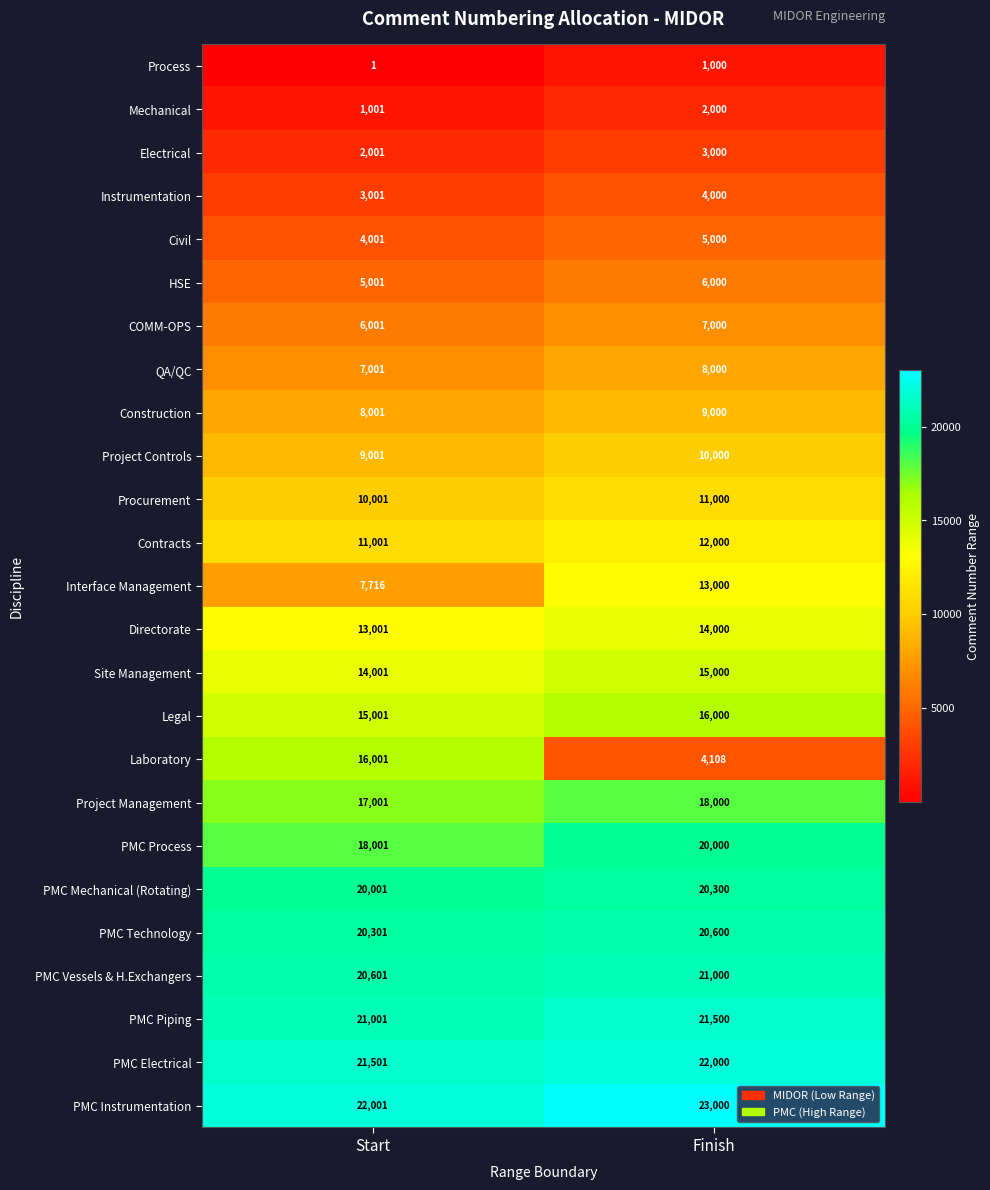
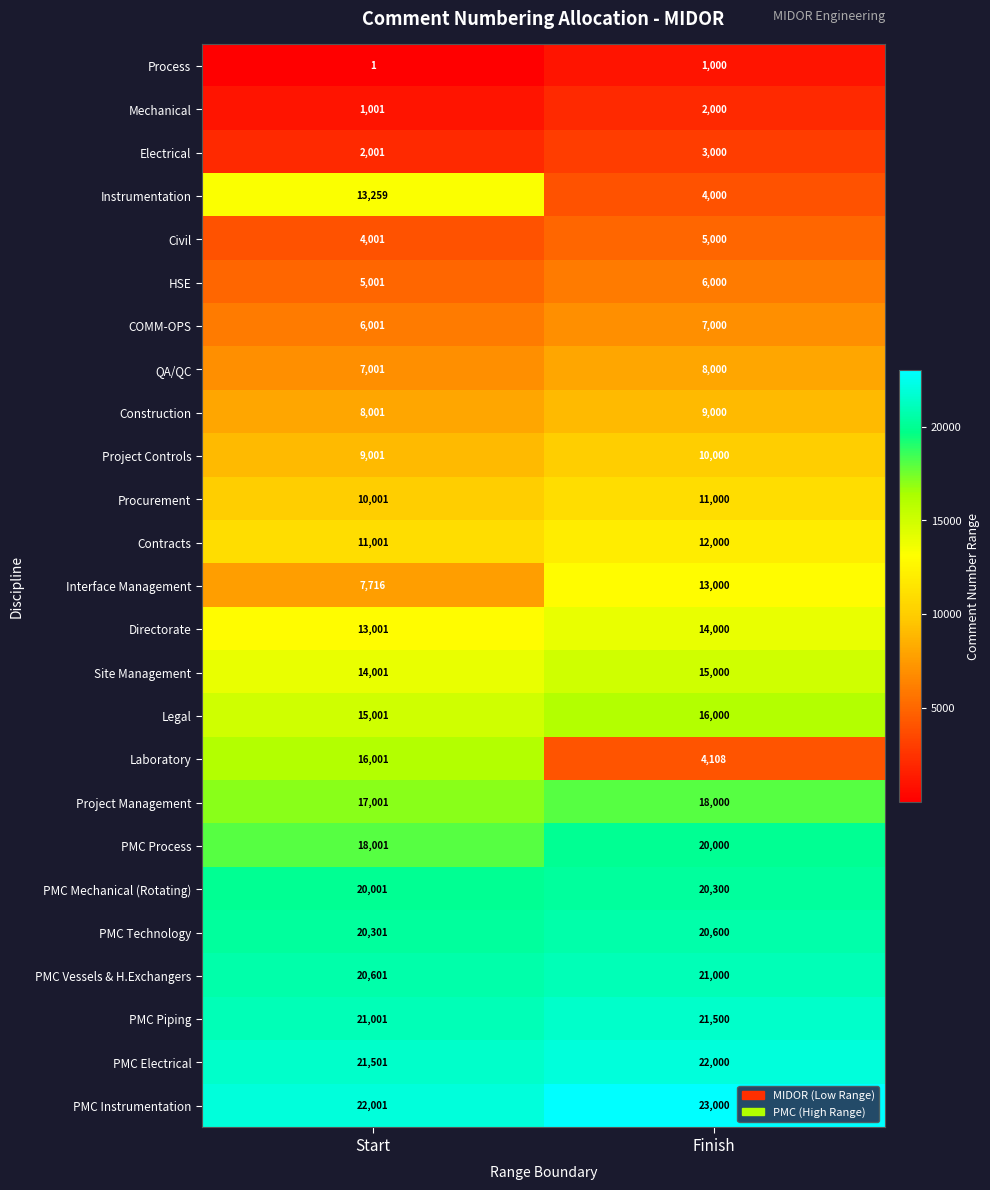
  {
    "Process": {
      "Start": "1",
      "Finish": "1,000"
    },
    "Mechanical": {
      "Start": "1,001",
      "Finish": "2,000"
    },
    "Electrical": {
      "Start": "2,001",
      "Finish": "3,000"
    },
    "Instrumentation": {
-     "Start": "3,001",
+     "Start": "13,259",
      "Finish": "4,000"
    },
    "Civil": {
      "Start": "4,001",
      "Finish": "5,000"
    },
    "HSE": {
      "Start": "5,001",
      "Finish": "6,000"
    },
    "COMM-OPS": {
      "Start": "6,001",
      "Finish": "7,000"
    },
    "QA/QC": {
      "Start": "7,001",
      "Finish": "8,000"
    },
    "Construction": {
      "Start": "8,001",
      "Finish": "9,000"
    },
    "Project Controls": {
      "Start": "9,001",
      "Finish": "10,000"
    },
    "Procurement": {
      "Start": "10,001",
      "Finish": "11,000"
    },
    "Contracts": {
      "Start": "11,001",
      "Finish": "12,000"
    },
    "Interface Management": {
      "Start": "7,716",
      "Finish": "13,000"
    },
    "Directorate": {
      "Start": "13,001",
      "Finish": "14,000"
    },
    "Site Management": {
      "Start": "14,001",
      "Finish": "15,000"
    },
    "Legal": {
      "Start": "15,001",
      "Finish": "16,000"
    },
    "Laboratory": {
      "Start": "16,001",
      "Finish": "4,108"
    },
    "Project Management": {
      "Start": "17,001",
      "Finish": "18,000"
    },
    "PMC Process": {
      "Start": "18,001",
      "Finish": "20,000"
    },
    "PMC Mechanical (Rotating)": {
      "Start": "20,001",
      "Finish": "20,300"
    },
    "PMC Technology": {
      "Start": "20,301",
      "Finish": "20,600"
    },
    "PMC Vessels & H.Exchangers": {
      "Start": "20,601",
      "Finish": "21,000"
    },
    "PMC Piping": {
      "Start": "21,001",
      "Finish": "21,500"
    },
    "PMC Electrical": {
      "Start": "21,501",
      "Finish": "22,000"
    },
    "PMC Instrumentation": {
      "Start": "22,001",
      "Finish": "23,000"
    }
  }
